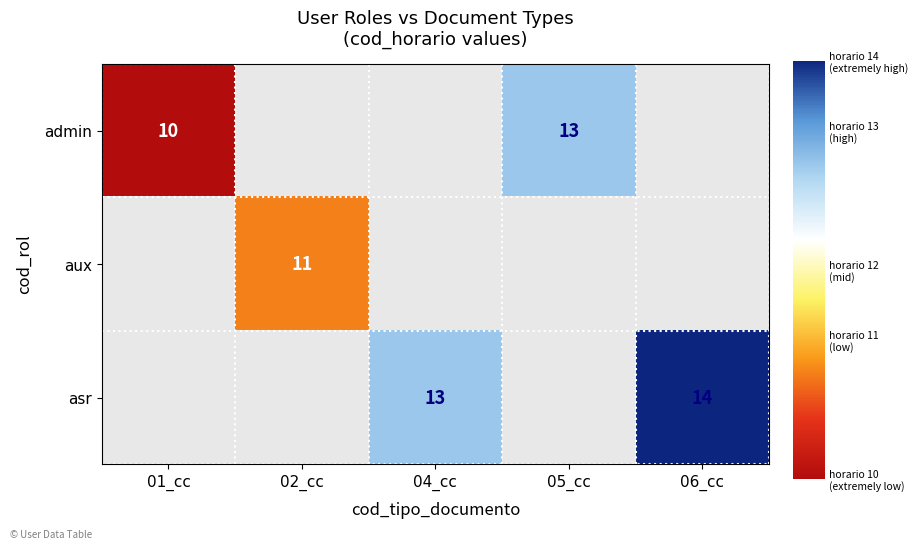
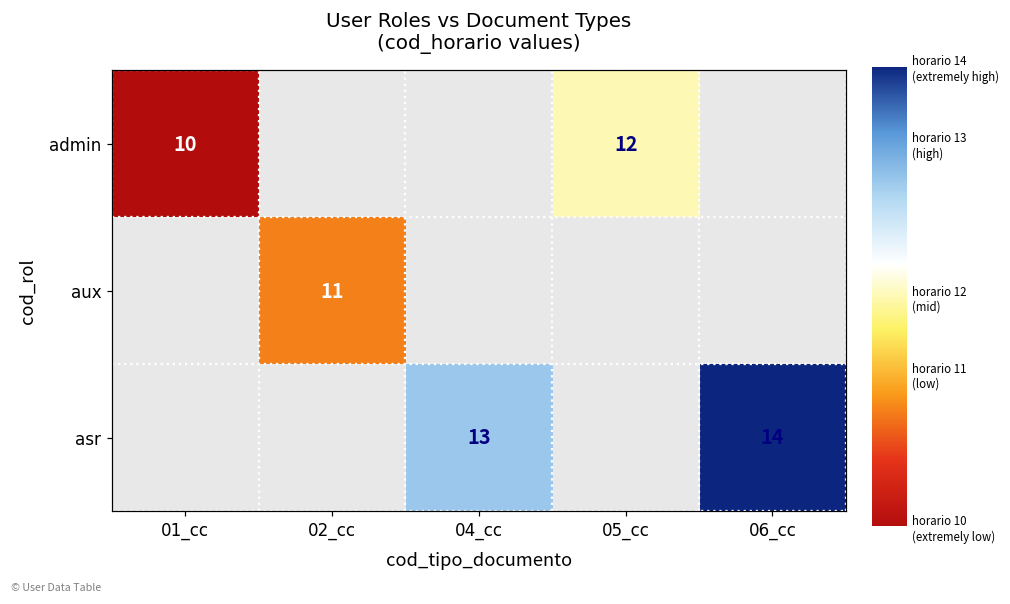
  {
    "admin": {
      "01_cc": 10,
-     "05_cc": 13
+     "05_cc": 12
    },
    "aux": {
      "02_cc": 11
    },
    "asr": {
      "04_cc": 13
    }
  }
